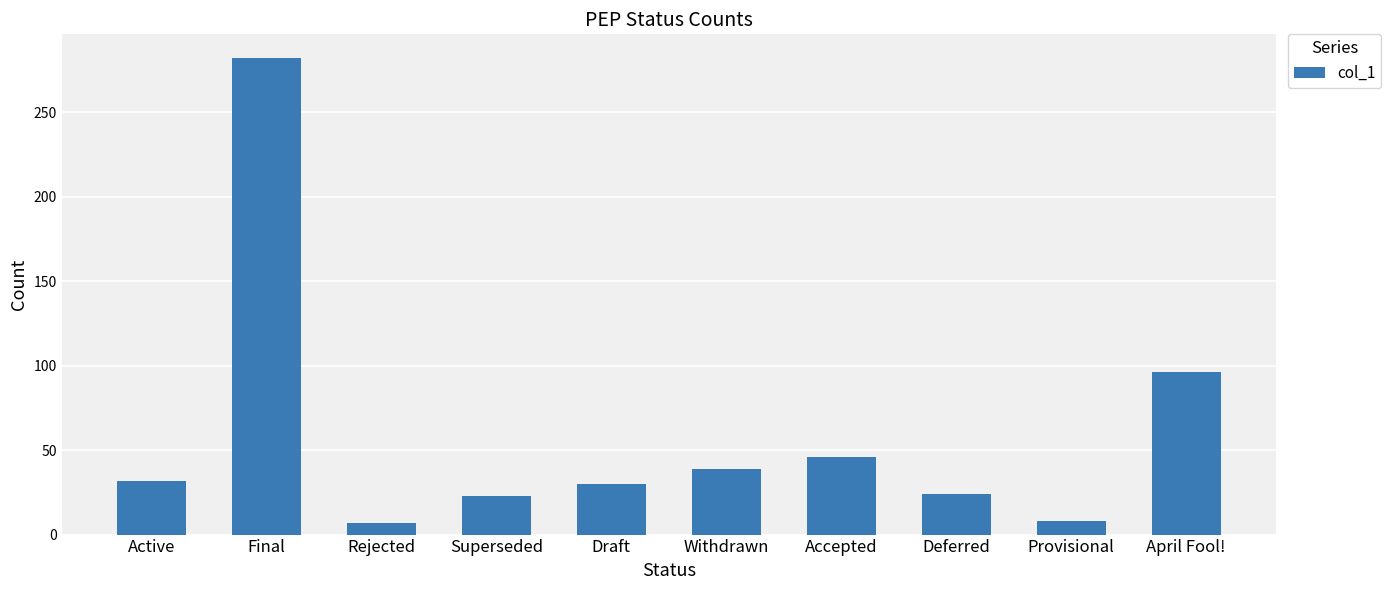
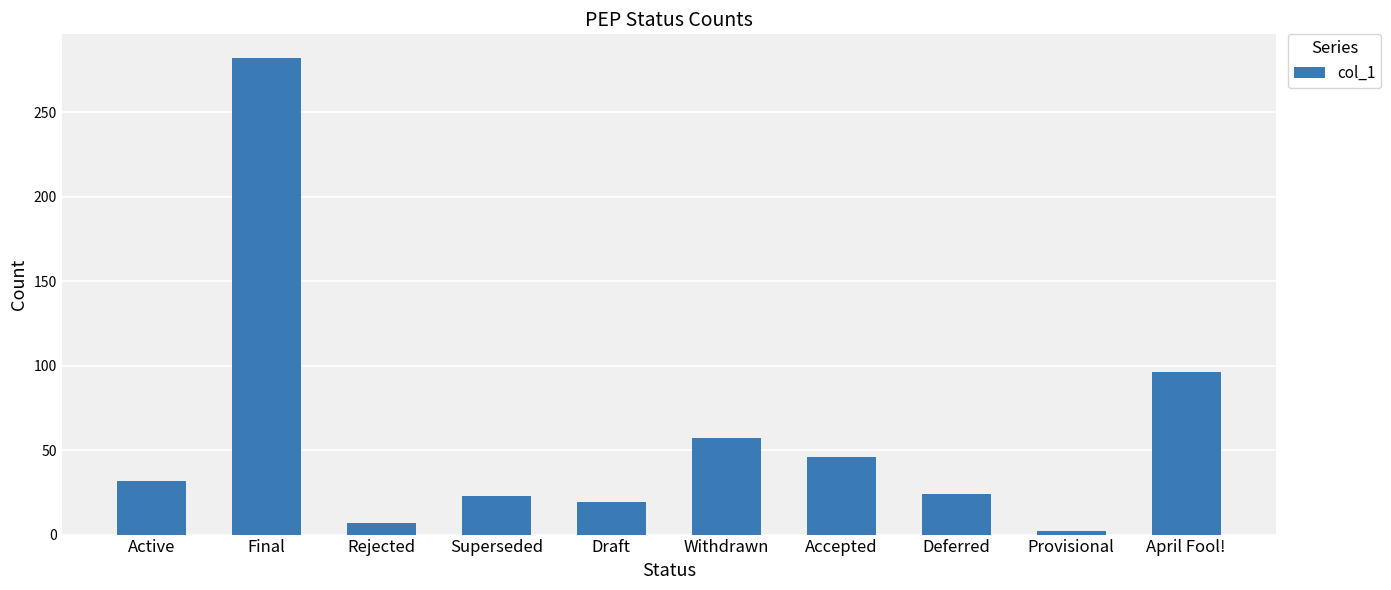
  {
    "Active": 32,
    "Final": 282,
    "Rejected": 7,
    "Superseded": 23,
-   "Draft": 30,
-   "Withdrawn": 39,
+   "Draft": 19,
+   "Withdrawn": 57,
    "Accepted": 46,
    "Deferred": 24,
-   "Provisional": 8,
+   "Provisional": 2,
    "April Fool!": 96
  }
